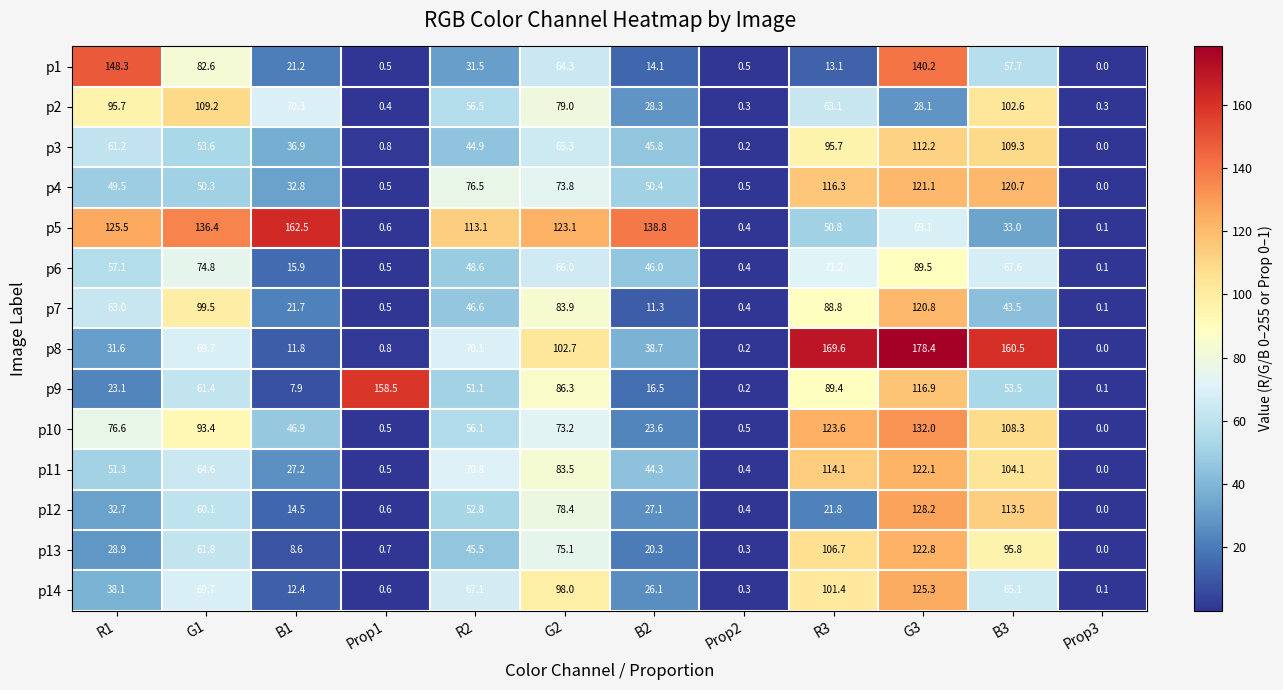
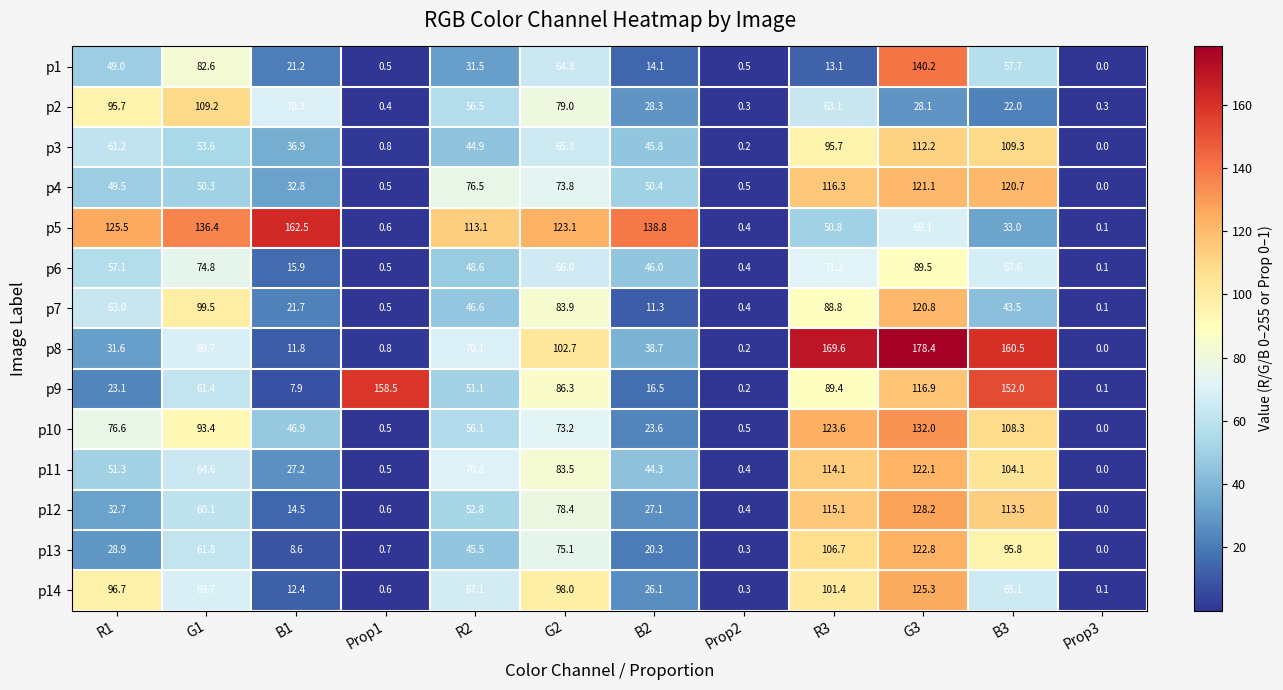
  {
    "p1": {
-     "R1": 148.3,
+     "R1": 49.0,
      "G1": 82.6,
      "B1": 21.2,
      "Prop1": 0.5,
      "R2": 31.5,
      "G2": 64.3,
      "B2": 14.1,
      "Prop2": 0.5,
      "R3": 13.1,
      "G3": 140.2,
      "B3": 57.7,
      "Prop3": 0.0
    },
    "p2": {
      "R1": 95.7,
      "G1": 109.2,
      "Prop1": 0.4,
      "R2": 56.5,
      "G2": 79.0,
      "B2": 28.3,
      "Prop2": 0.3,
      "R3": 63.1,
      "G3": 28.1,
-     "B3": 102.6,
+     "B3": 22.0,
      "Prop3": 0.3
    },
    "p3": {
      "R1": 61.2,
      "G1": 53.6,
      "B1": 36.9,
      "Prop1": 0.8,
      "R2": 44.9,
      "G2": 65.3,
      "B2": 45.8,
      "Prop2": 0.2,
      "R3": 95.7,
      "G3": 112.2,
      "B3": 109.3,
      "Prop3": 0.0
    },
    "p4": {
      "R1": 49.5,
      "G1": 50.3,
      "B1": 32.8,
      "Prop1": 0.5,
      "R2": 76.5,
      "G2": 73.8,
      "B2": 50.4,
      "Prop2": 0.5,
      "R3": 116.3,
      "G3": 121.1,
      "B3": 120.7,
      "Prop3": 0.0
    },
    "p5": {
      "R1": 125.5,
      "G1": 136.4,
      "B1": 162.5,
      "Prop1": 0.6,
      "R2": 113.1,
      "G2": 123.1,
      "B2": 138.8,
      "Prop2": 0.4,
      "R3": 50.8,
      "B3": 33.0,
      "Prop3": 0.1
    },
    "p6": {
      "R1": 57.1,
      "G1": 74.8,
      "B1": 15.9,
      "Prop1": 0.5,
      "R2": 48.6,
      "G2": 66.0,
      "B2": 46.0,
      "Prop2": 0.4,
      "G3": 89.5,
      "Prop3": 0.1
    },
    "p7": {
      "R1": 63.0,
      "G1": 99.5,
      "B1": 21.7,
      "Prop1": 0.5,
      "R2": 46.6,
      "G2": 83.9,
      "B2": 11.3,
      "Prop2": 0.4,
      "R3": 88.8,
      "G3": 120.8,
      "B3": 43.5,
      "Prop3": 0.1
    },
    "p8": {
      "R1": 31.6,
      "B1": 11.8,
      "Prop1": 0.8,
      "G2": 102.7,
      "B2": 38.7,
      "Prop2": 0.2,
      "R3": 169.6,
      "G3": 178.4,
      "B3": 160.5,
      "Prop3": 0.0
    },
    "p9": {
      "R1": 23.1,
      "G1": 61.4,
      "B1": 7.9,
      "Prop1": 158.5,
      "R2": 51.1,
      "G2": 86.3,
      "B2": 16.5,
      "Prop2": 0.2,
      "R3": 89.4,
      "G3": 116.9,
-     "B3": 53.5,
+     "B3": 152.0,
      "Prop3": 0.1
    },
    "p10": {
      "R1": 76.6,
      "G1": 93.4,
      "B1": 46.9,
      "Prop1": 0.5,
      "R2": 56.1,
      "G2": 73.2,
      "B2": 23.6,
      "Prop2": 0.5,
      "R3": 123.6,
      "G3": 132.0,
      "B3": 108.3,
      "Prop3": 0.0
    },
    "p11": {
      "R1": 51.3,
      "G1": 64.6,
      "B1": 27.2,
      "Prop1": 0.5,
      "G2": 83.5,
      "B2": 44.3,
      "Prop2": 0.4,
      "R3": 114.1,
      "G3": 122.1,
      "B3": 104.1,
      "Prop3": 0.0
    },
    "p12": {
      "R1": 32.7,
      "G1": 60.1,
      "B1": 14.5,
      "Prop1": 0.6,
      "R2": 52.8,
      "G2": 78.4,
      "B2": 27.1,
      "Prop2": 0.4,
-     "R3": 21.8,
+     "R3": 115.1,
      "G3": 128.2,
      "B3": 113.5,
      "Prop3": 0.0
    },
    "p13": {
      "R1": 28.9,
      "G1": 61.8,
      "B1": 8.6,
      "Prop1": 0.7,
      "R2": 45.5,
      "G2": 75.1,
      "B2": 20.3,
      "Prop2": 0.3,
      "R3": 106.7,
      "G3": 122.8,
      "B3": 95.8,
      "Prop3": 0.0
    },
    "p14": {
-     "R1": 38.1,
+     "R1": 96.7,
      "B1": 12.4,
      "Prop1": 0.6,
      "G2": 98.0,
      "B2": 26.1,
      "Prop2": 0.3,
      "R3": 101.4,
      "G3": 125.3,
      "B3": 65.1,
      "Prop3": 0.1
    }
  }
